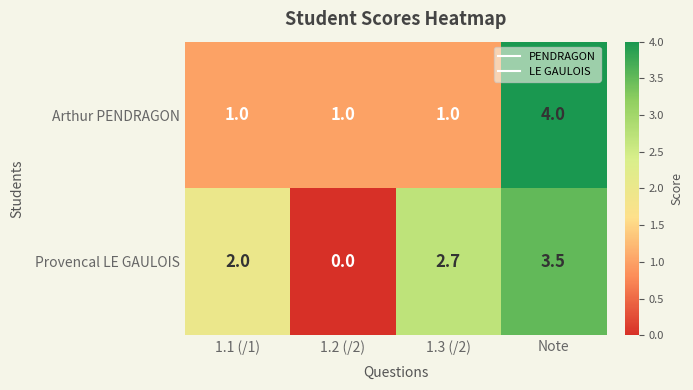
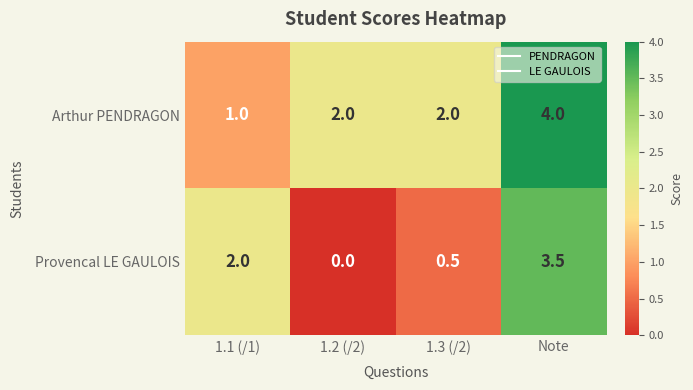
  {
    "Arthur PENDRAGON": {
      "1.1 (/1)": 1.0,
-     "1.2 (/2)": 1.0,
-     "1.3 (/2)": 1.0,
+     "1.2 (/2)": 2.0,
+     "1.3 (/2)": 2.0,
      "Note": 4.0
    },
    "Provencal LE GAULOIS": {
      "1.1 (/1)": 2.0,
      "1.2 (/2)": 0.0,
-     "1.3 (/2)": 2.7,
+     "1.3 (/2)": 0.5,
      "Note": 3.5
    }
  }
